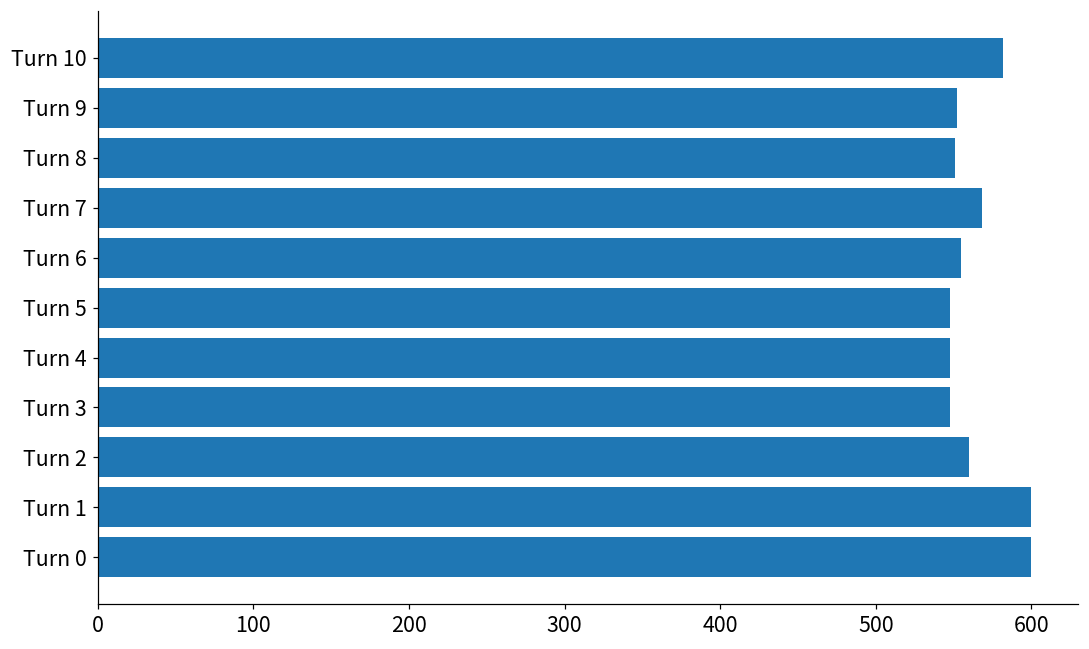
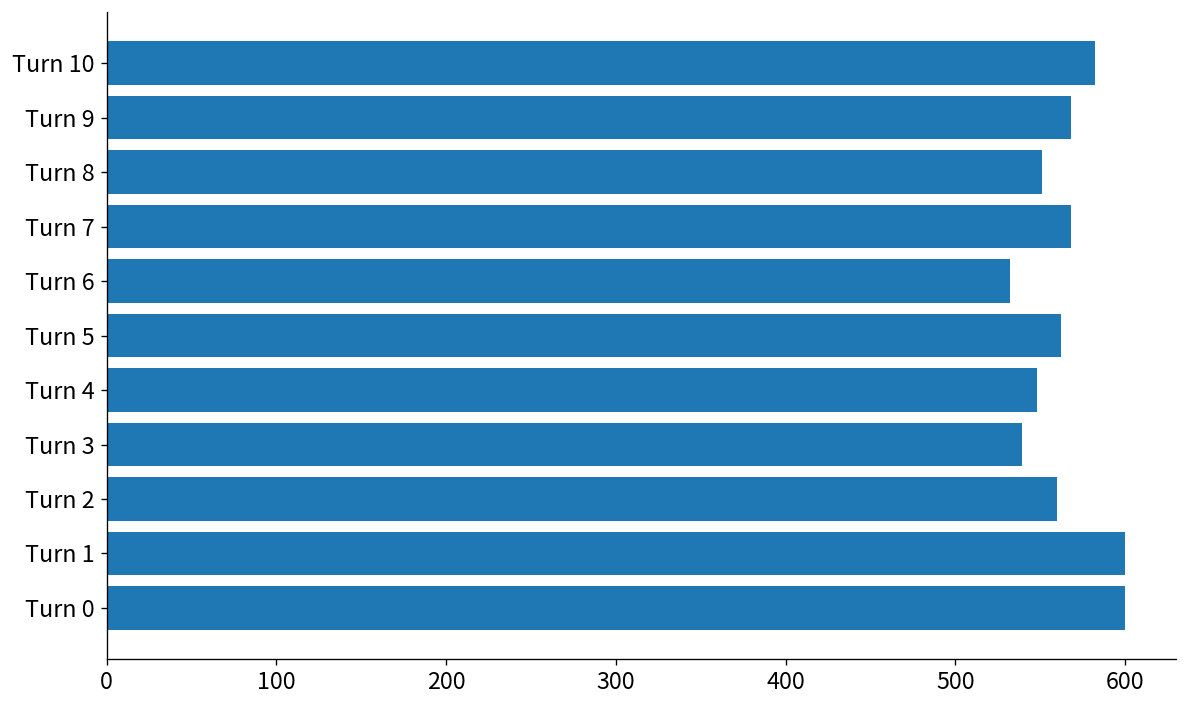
  {
    "Turn 10": 582,
-   "Turn 9": 552,
+   "Turn 9": 568,
    "Turn 8": 551,
    "Turn 7": 568,
-   "Turn 6": 555,
-   "Turn 5": 548,
+   "Turn 6": 532,
+   "Turn 5": 562,
    "Turn 4": 548,
-   "Turn 3": 548,
+   "Turn 3": 539,
    "Turn 2": 560,
    "Turn 1": 600,
    "Turn 0": 600
  }
